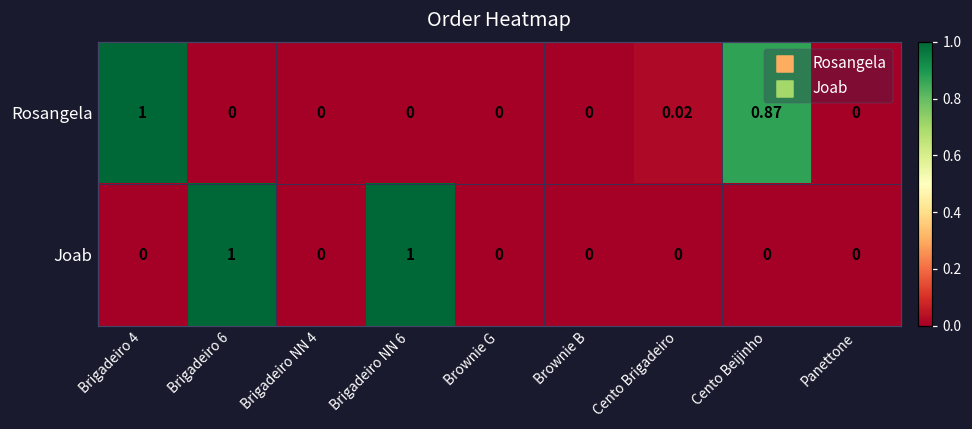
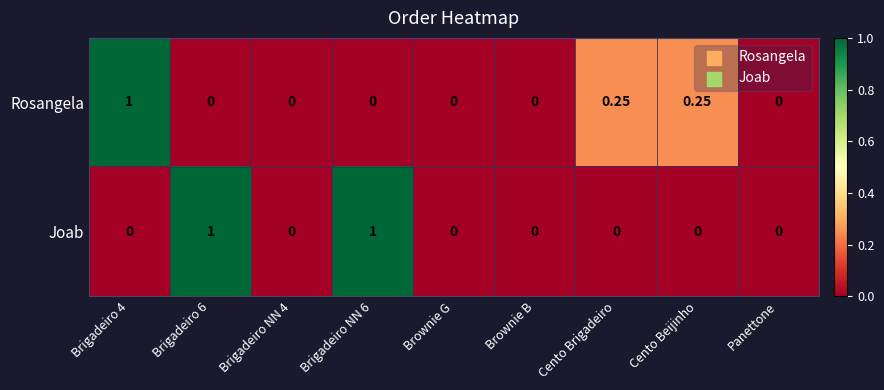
  {
    "Rosangela": {
      "Brigadeiro 4": 1,
      "Brigadeiro 6": 0,
      "Brigadeiro NN 4": 0,
      "Brigadeiro NN 6": 0,
      "Brownie G": 0,
      "Brownie B": 0,
-     "Cento Brigadeiro": 0.02,
-     "Cento Beijinho": 0.87,
+     "Cento Brigadeiro": 0.25,
+     "Cento Beijinho": 0.25,
      "Panettone": 0
    },
    "Joab": {
      "Brigadeiro 4": 0,
      "Brigadeiro 6": 1,
      "Brigadeiro NN 4": 0,
      "Brigadeiro NN 6": 1,
      "Brownie G": 0,
      "Brownie B": 0,
      "Cento Brigadeiro": 0,
      "Cento Beijinho": 0,
      "Panettone": 0
    }
  }
